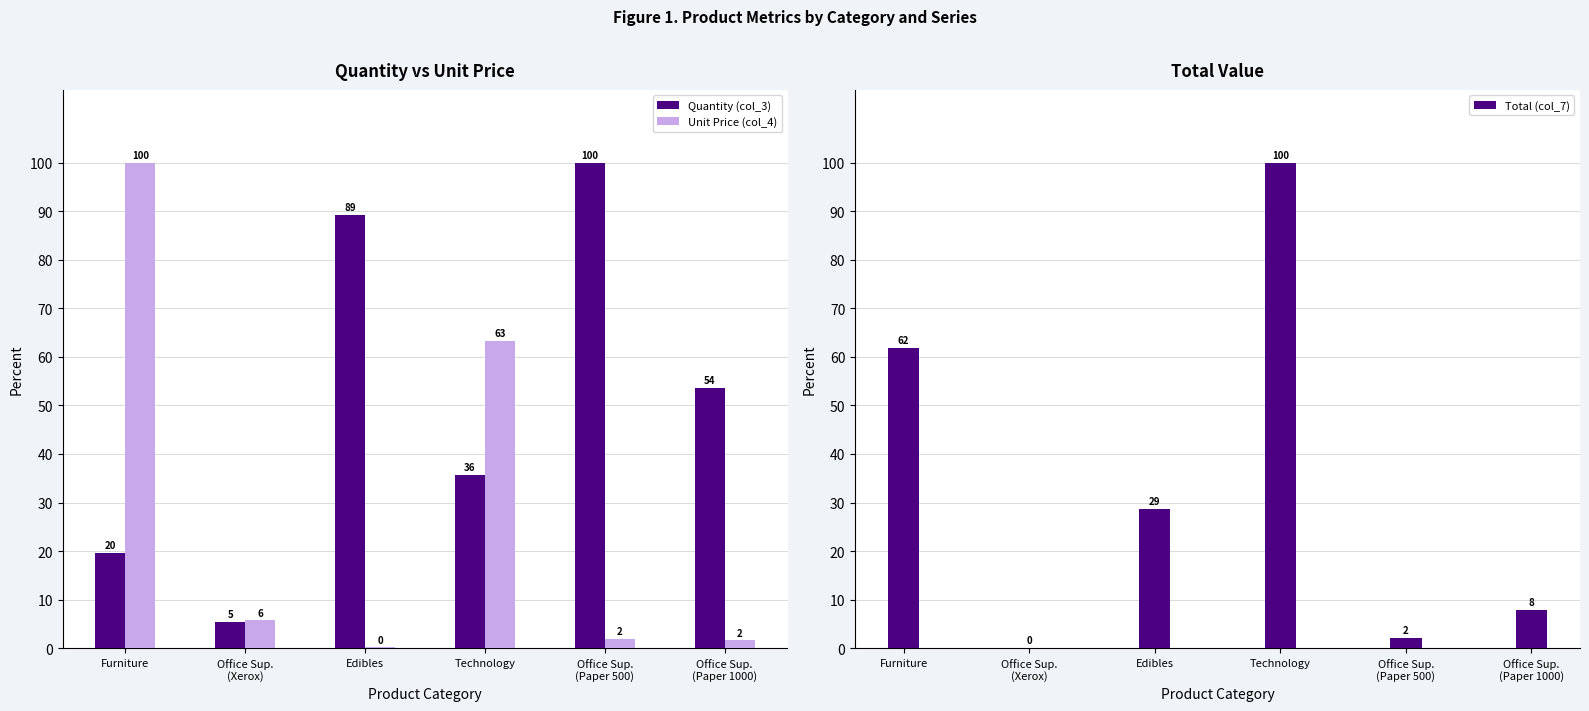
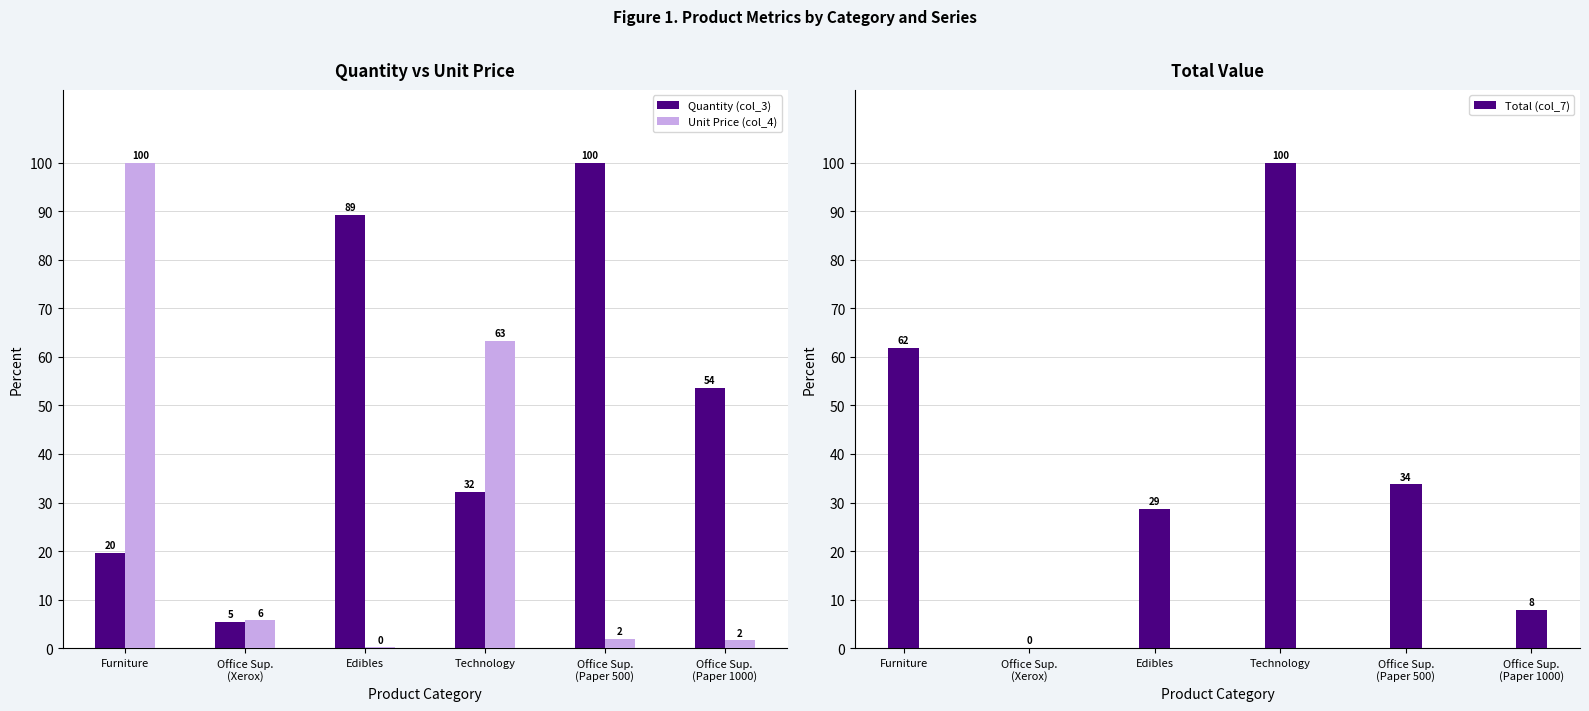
  {
    "Quantity vs Unit Price": {
      "Quantity (col_3)": {
        "Furniture": 20,
        "Office Sup. (Xerox)": 5,
        "Edibles": 89,
-       "Technology": 36,
+       "Technology": 32,
        "Office Sup. (Paper 500)": 100,
        "Office Sup. (Paper 1000)": 54
      },
      "Unit Price (col_4)": {
        "Furniture": 100,
        "Office Sup. (Xerox)": 6,
        "Edibles": 0,
        "Technology": 63,
        "Office Sup. (Paper 500)": 2,
        "Office Sup. (Paper 1000)": 2
      }
    },
    "Total Value": {
      "Furniture": 62,
      "Office Sup. (Xerox)": 0,
      "Edibles": 29,
      "Technology": 100,
-     "Office Sup. (Paper 500)": 2,
+     "Office Sup. (Paper 500)": 34,
      "Office Sup. (Paper 1000)": 8
    }
  }
